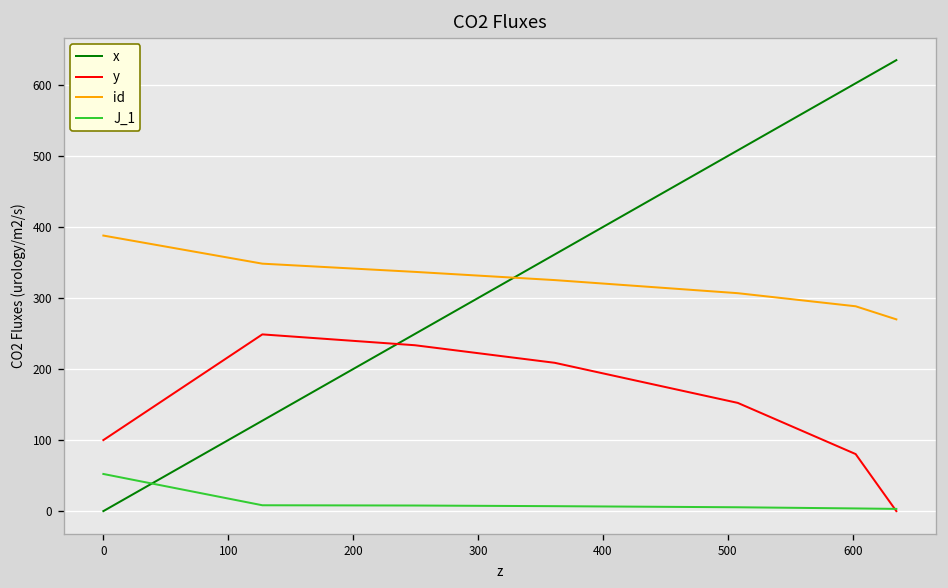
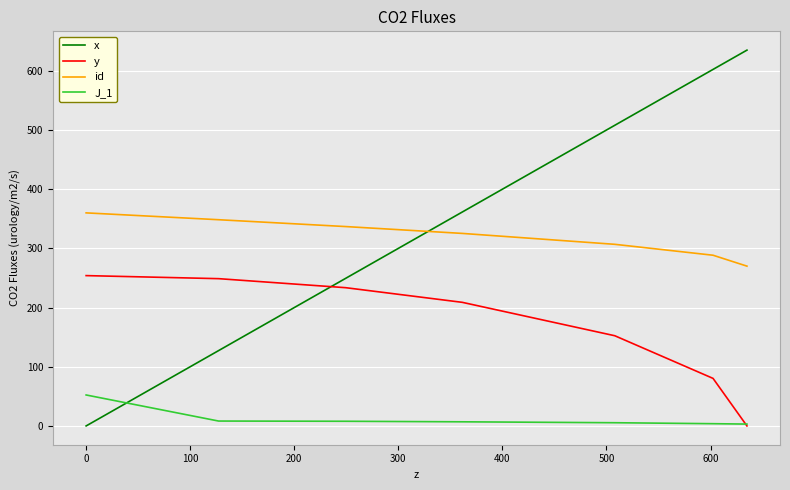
  {
    "x": {
      "0": 0
    },
    "y": {
-     "0": 100
+     "0": 250
    },
    "id": {
-     "0": 390
+     "0": 360
    },
    "J_1": {
      "0": 50
    }
  }
